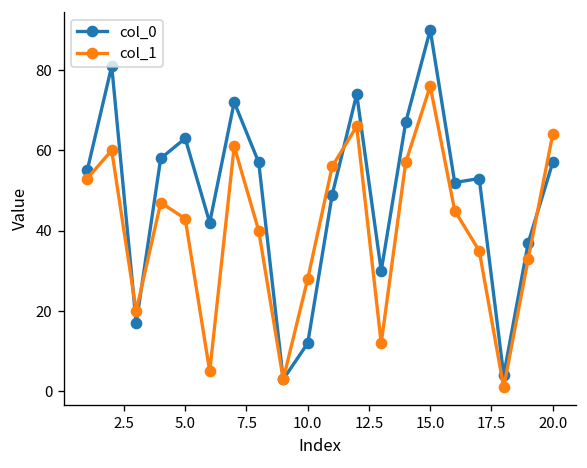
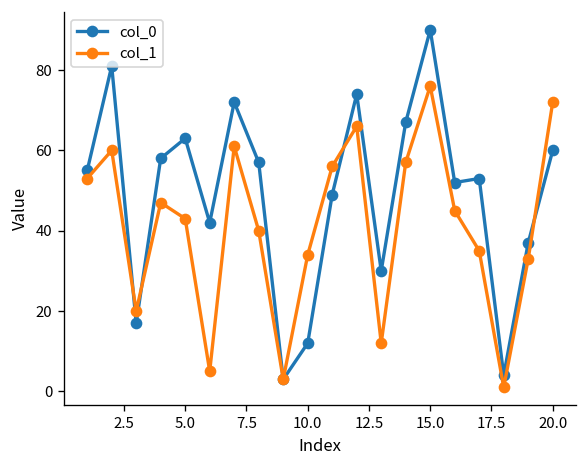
  {
    "col_0": {
      "5.0": 63,
      "10.0": 12,
      "15.0": 90,
-     "20.0": 57
+     "20.0": 60
    },
    "col_1": {
      "5.0": 43,
-     "10.0": 28,
+     "10.0": 34,
      "15.0": 76,
-     "20.0": 64
+     "20.0": 72
    }
  }
